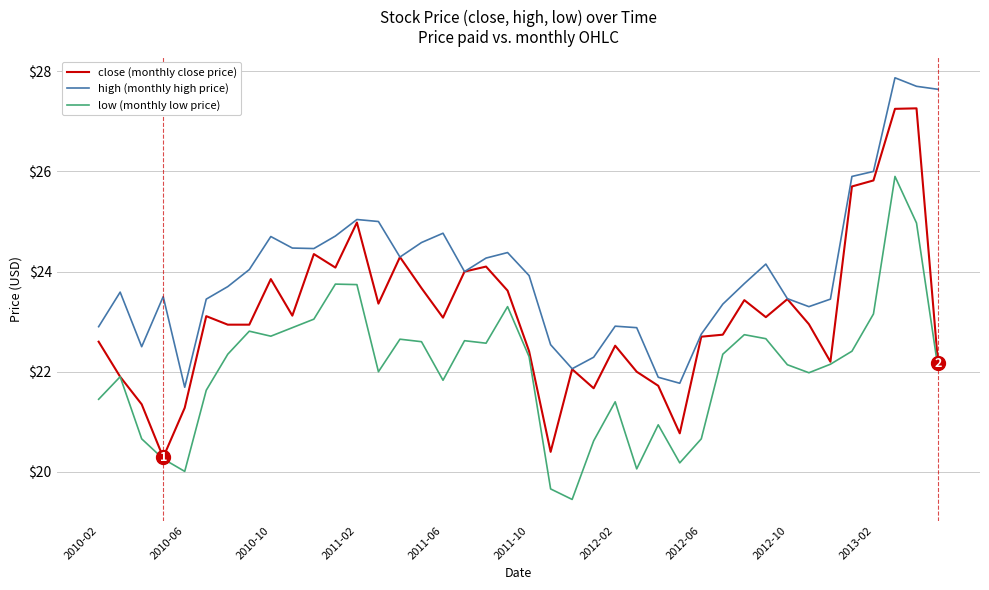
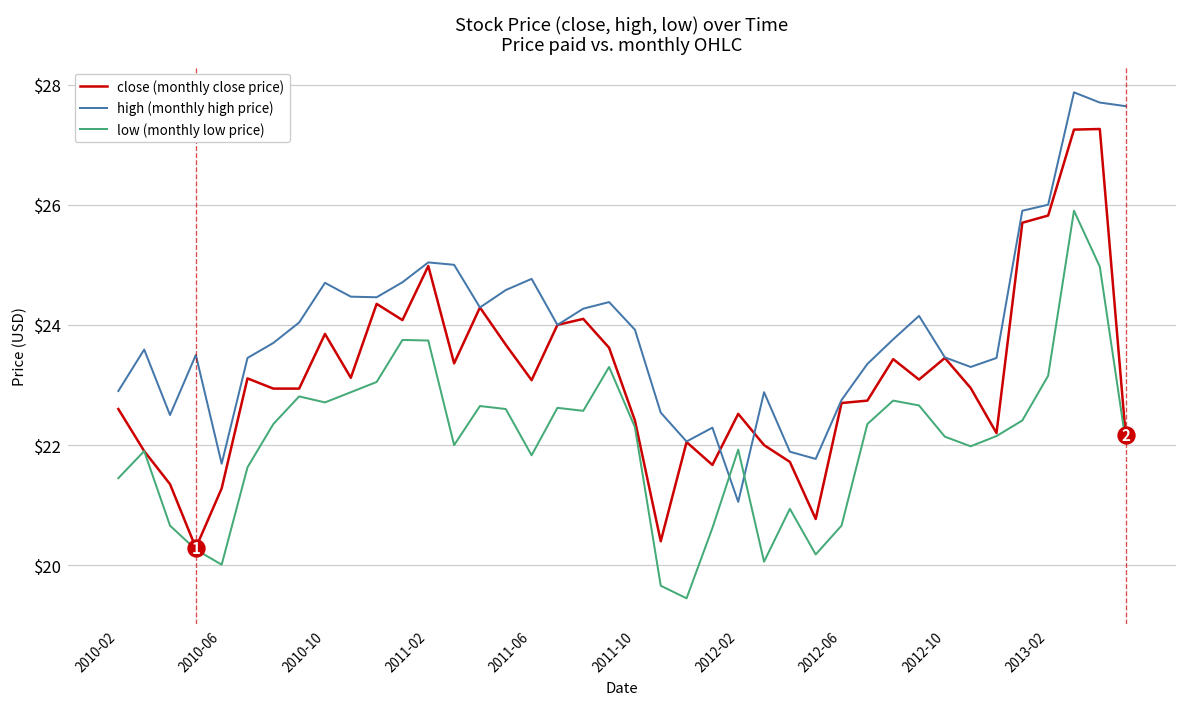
  {
    "high (monthly high price)": {
      "2010-02": "$22.9",
      "2010-06": "$21.7",
      "2010-10": "$24.7",
      "2011-02": "$25.0",
      "2011-06": "$24.8",
      "2011-10": "$23.9",
-     "2012-02": "$22.9",
+     "2012-02": "$21.1",
      "2013-02": "$26.0"
    },
    "low (monthly low price)": {
      "2010-02": "$21.5",
      "2010-06": "$20.0",
      "2010-10": "$22.7",
      "2011-02": "$23.7",
      "2011-06": "$21.8",
      "2011-10": "$22.3",
-     "2012-02": "$21.4",
+     "2012-02": "$21.9",
      "2012-06": "$20.7",
      "2012-10": "$22.1",
      "2013-02": "$23.2"
    }
  }
